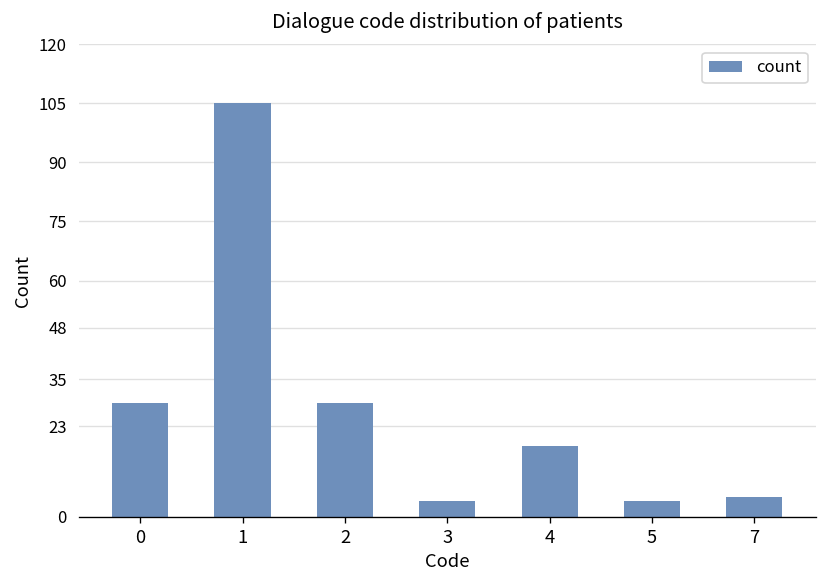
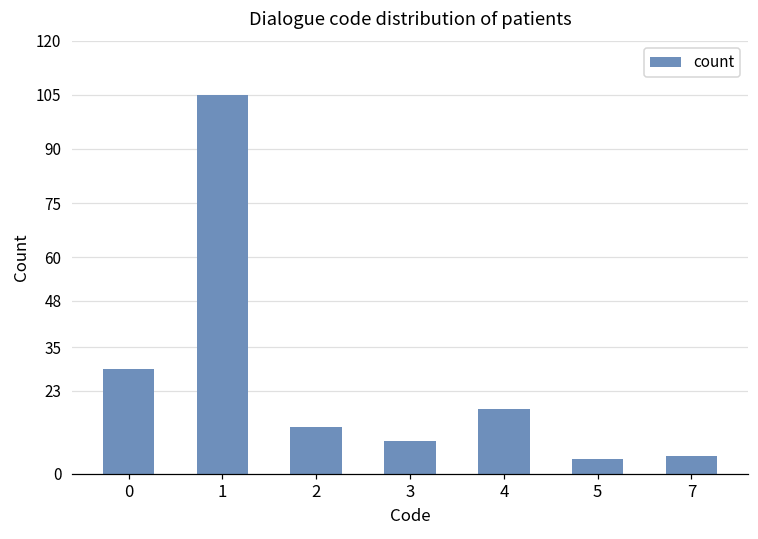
  {
    "0": 29,
    "1": 105,
-   "2": 29,
-   "3": 4,
+   "2": 13,
+   "3": 9,
    "4": 18,
    "5": 4,
    "7": 5
  }
